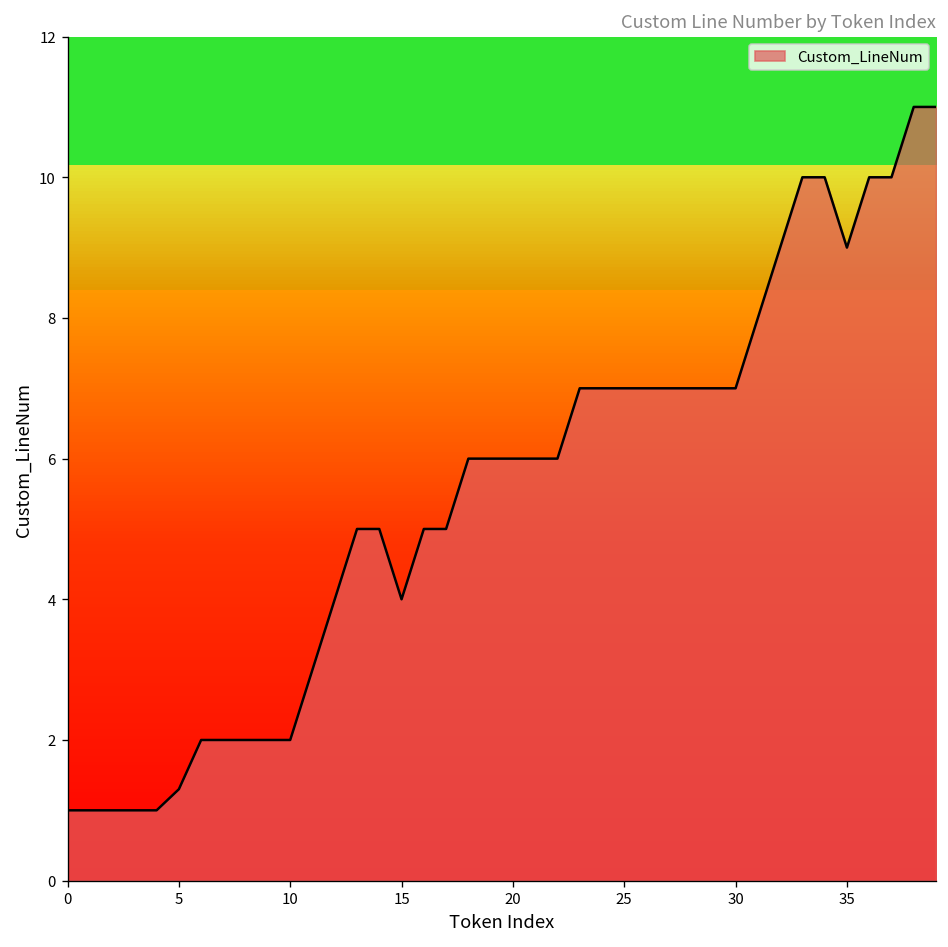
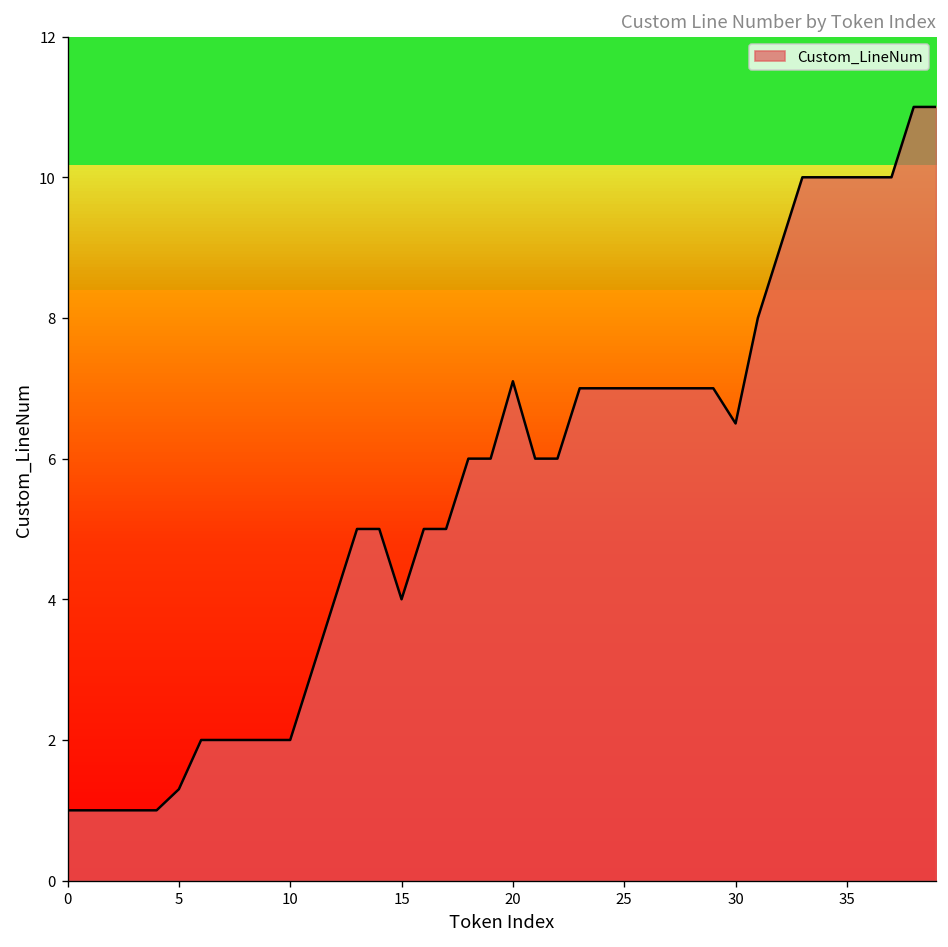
  {
    "0": 1.0,
    "5": 1.3,
    "10": 2.0,
    "15": 4.0,
-   "20": 6.0,
+   "20": 7.1,
    "25": 7.0,
-   "30": 7.0,
-   "35": 9
+   "30": 6.5,
+   "35": 10
  }
